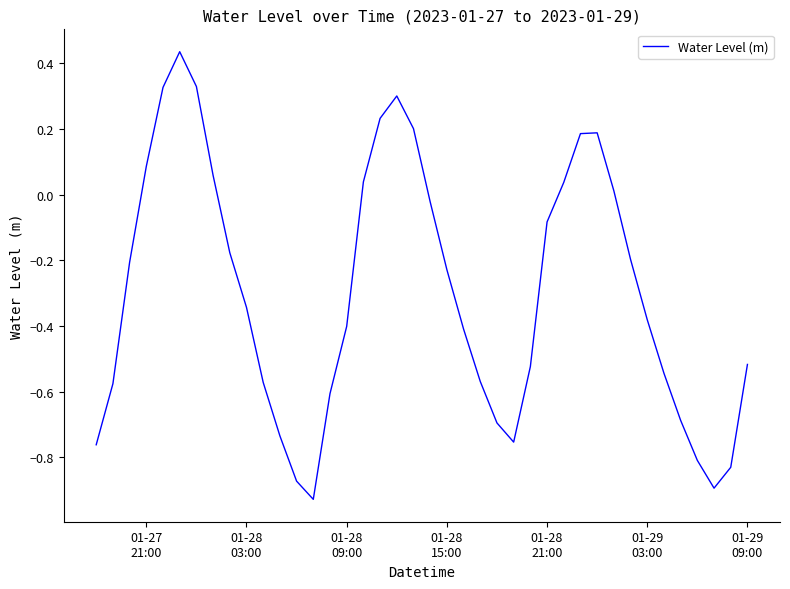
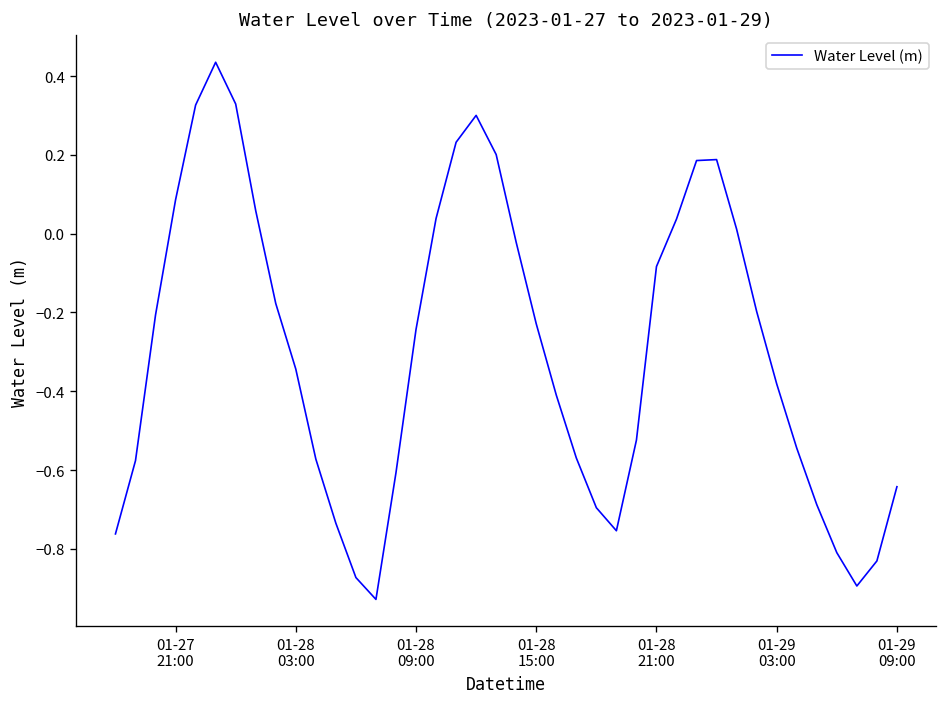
  {
    "01-27 21:00": 0.09,
    "01-28 03:00": -0.34,
-   "01-28 09:00": -0.40,
+   "01-28 09:00": -0.24,
    "01-28 15:00": -0.23,
    "01-28 21:00": -0.08,
    "01-29 03:00": -0.38,
-   "01-29 09:00": -0.52
+   "01-29 09:00": -0.64
  }
